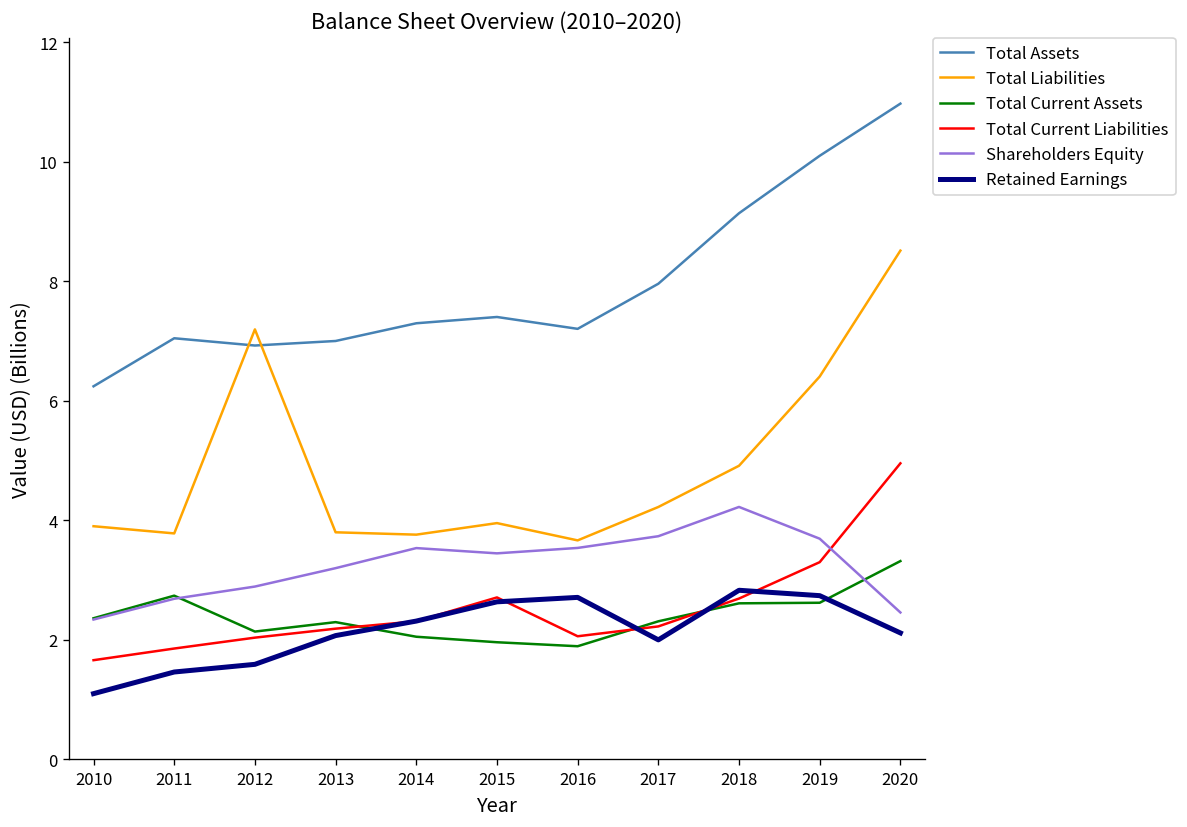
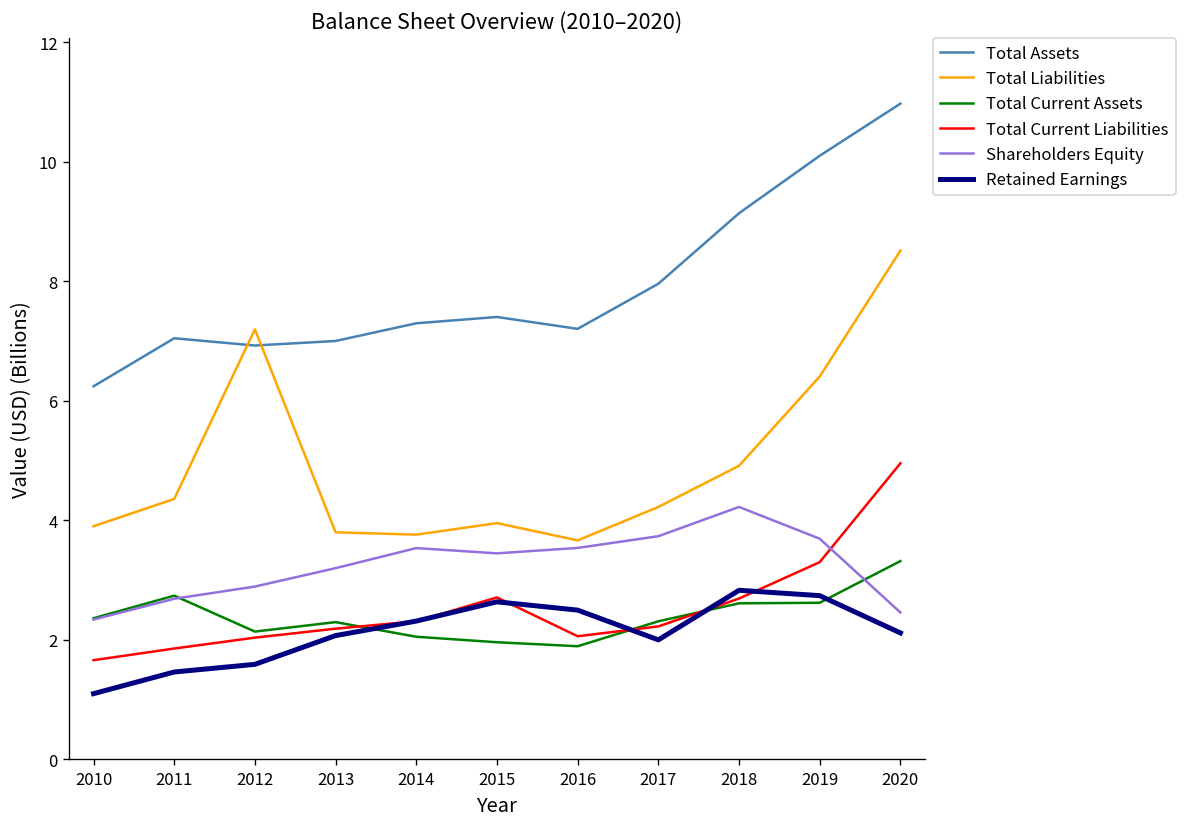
  {
    "Total Assets": {
      "2010": 6.2,
      "2011": 7.0,
      "2012": 6.9,
      "2013": 7.0,
      "2014": 7.3,
      "2015": 7.4,
      "2016": 7.2,
      "2017": 8.0,
      "2018": 9.1,
      "2019": 10.1,
      "2020": 11.0
    },
    "Total Liabilities": {
      "2010": 3.9,
-     "2011": 3.8,
+     "2011": 4.4,
      "2012": 7.2,
      "2013": 3.8,
      "2014": 3.8,
      "2015": 4.0,
      "2016": 3.7,
      "2017": 4.2,
      "2018": 4.9,
      "2019": 6.4,
      "2020": 8.5
    },
    "Total Current Assets": {
      "2011": 2.7,
      "2012": 2.1,
      "2013": 2.3,
      "2014": 2.1,
      "2015": 2.0,
      "2016": 1.9,
      "2017": 2.3,
      "2018": 2.6,
      "2019": 2.6,
      "2020": 3.3
    },
    "Total Current Liabilities": {
      "2010": 1.7,
      "2011": 1.9,
      "2012": 2.0,
      "2013": 2.2,
      "2015": 2.7,
      "2016": 2.1,
      "2017": 2.2,
      "2018": 2.7,
      "2019": 3.3,
      "2020": 5.0
    },
    "Shareholders Equity": {
      "2011": 2.7,
      "2012": 2.9,
      "2013": 3.2,
      "2014": 3.5,
      "2015": 3.4,
      "2016": 3.5,
      "2017": 3.7,
      "2018": 4.2,
      "2019": 3.7,
      "2020": 2.5
    },
    "Retained Earnings": {
      "2010": 1.1,
      "2011": 1.5,
      "2012": 1.6,
      "2013": 2.1,
      "2015": 2.6,
-     "2016": 2.7,
+     "2016": 2.5,
      "2017": 2.0,
      "2018": 2.8,
      "2019": 2.7,
      "2020": 2.1
    }
  }
